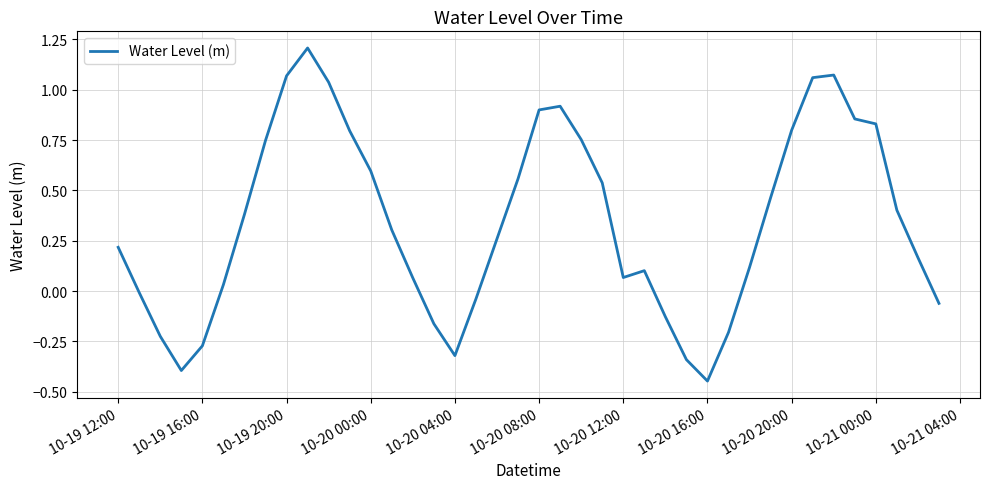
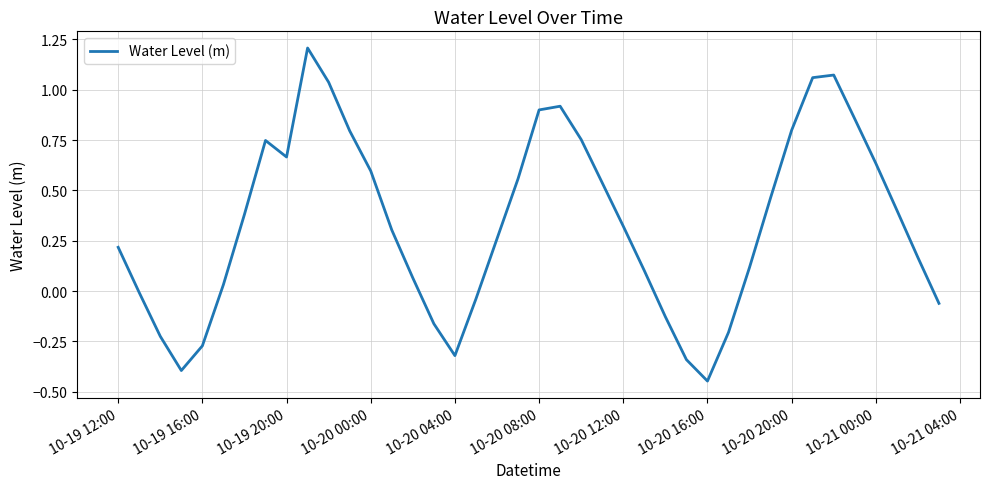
  {
    "10-19 12:00": 0.22,
    "10-19 16:00": -0.27,
-   "10-19 20:00": 1.07,
+   "10-19 20:00": 0.67,
    "10-20 00:00": 0.60,
    "10-20 04:00": -0.32,
    "10-20 08:00": 0.90,
-   "10-20 12:00": 0.07,
+   "10-20 12:00": 0.32,
    "10-20 16:00": -0.45,
    "10-20 20:00": 0.80,
-   "10-21 00:00": 0.83
+   "10-21 00:00": 0.63
  }
